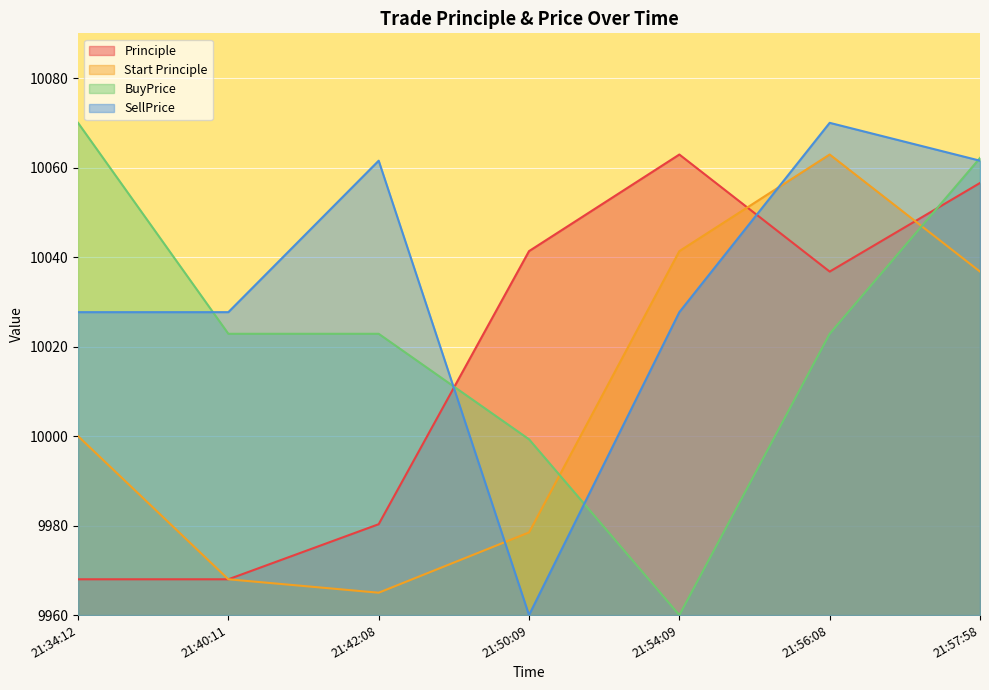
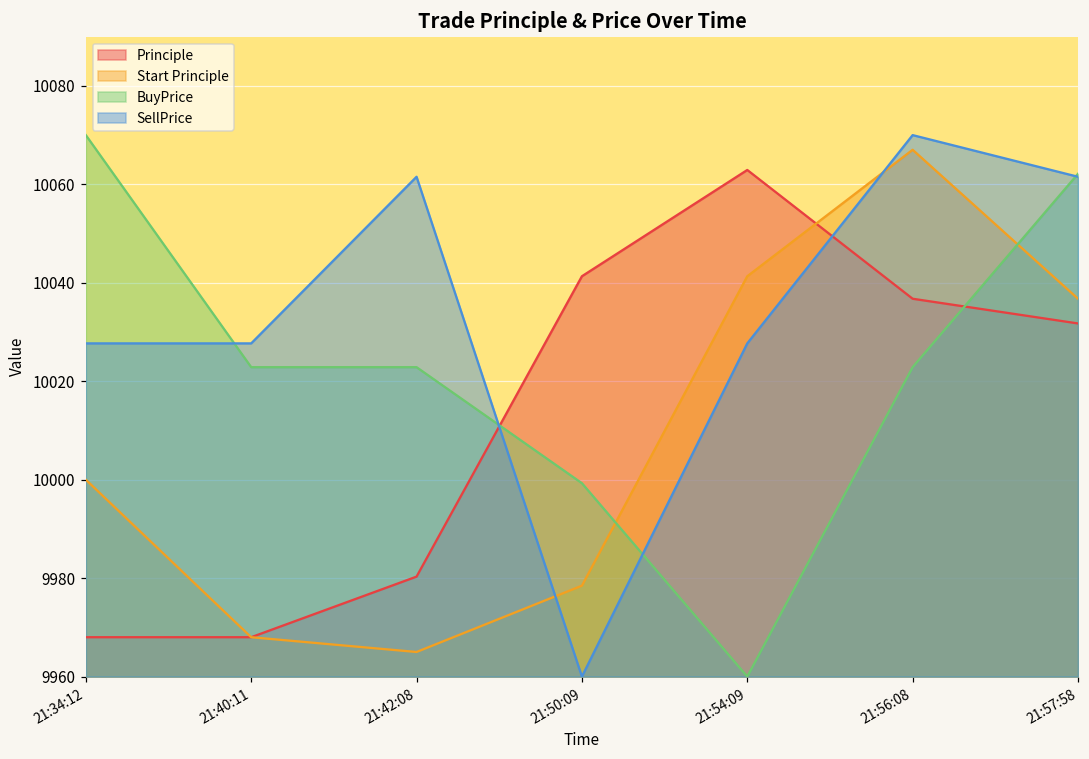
  {
    "Principle": {
      "21:34:12": 9968,
      "21:42:08": 9980,
      "21:50:09": 10041,
      "21:54:09": 10063,
      "21:56:08": 10037,
-     "21:57:58": 10057
+     "21:57:58": 10032
    },
    "Start Principle": {
      "21:34:12": 10000,
      "21:42:08": 9965,
      "21:50:09": 9978,
      "21:54:09": 10041,
-     "21:56:08": 10063,
+     "21:56:08": 10067,
      "21:57:58": 10037
    },
    "BuyPrice": {
      "21:34:12": 10070,
      "21:40:11": 10023,
      "21:42:08": 10023,
      "21:50:09": 9999,
      "21:54:09": 9960,
      "21:56:08": 10023,
      "21:57:58": 10062
    },
    "SellPrice": {
      "21:34:12": 10028,
      "21:40:11": 10028,
      "21:42:08": 10062,
      "21:50:09": 9960,
      "21:54:09": 10028,
      "21:56:08": 10070,
      "21:57:58": 10062
    }
  }
